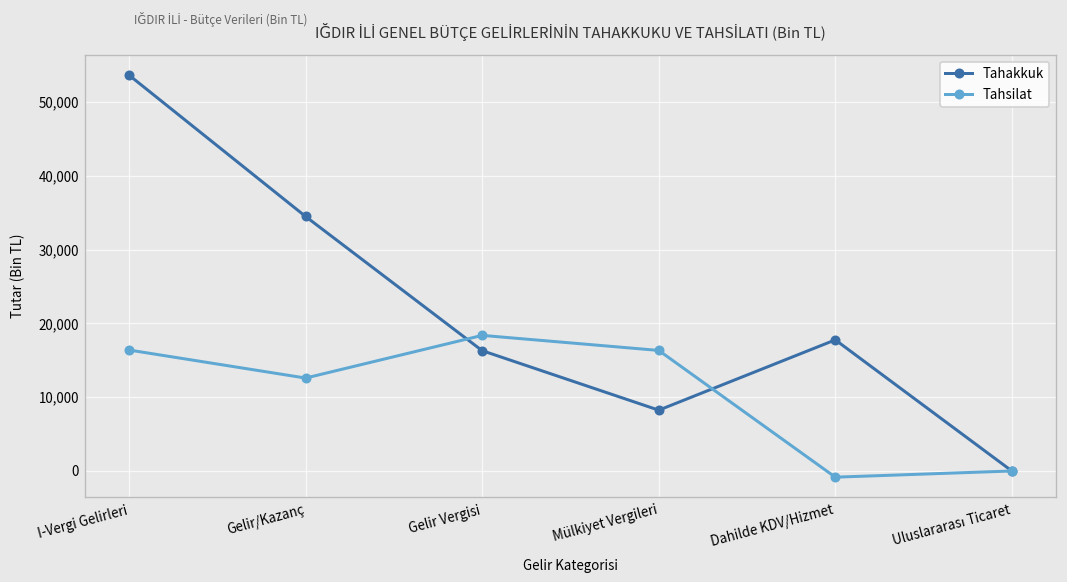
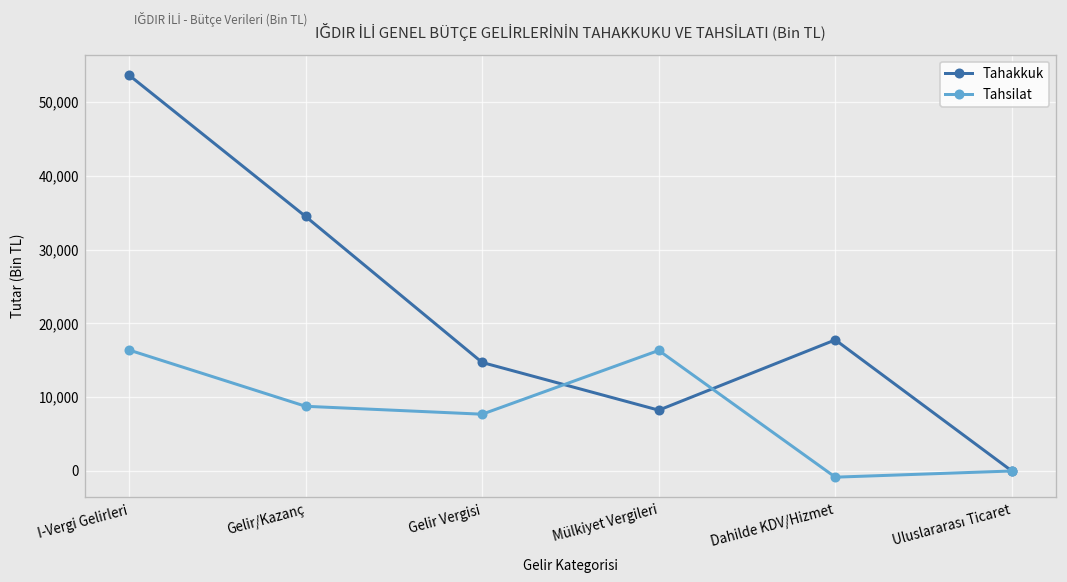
  {
    "Tahakkuk": {
      "I-Vergi Gelirleri": "54,000",
      "Gelir/Kazanç": "34,000",
-     "Gelir Vergisi": "16,000",
+     "Gelir Vergisi": "15,000",
      "Mülkiyet Vergileri": "8,000",
      "Dahilde KDV/Hizmet": "18,000"
    },
    "Tahsilat": {
      "I-Vergi Gelirleri": "16,000",
-     "Gelir/Kazanç": "13,000",
-     "Gelir Vergisi": "18,000",
+     "Gelir/Kazanç": "9,000",
+     "Gelir Vergisi": "8,000",
      "Mülkiyet Vergileri": "16,000",
      "Dahilde KDV/Hizmet": "-1,000"
    }
  }
